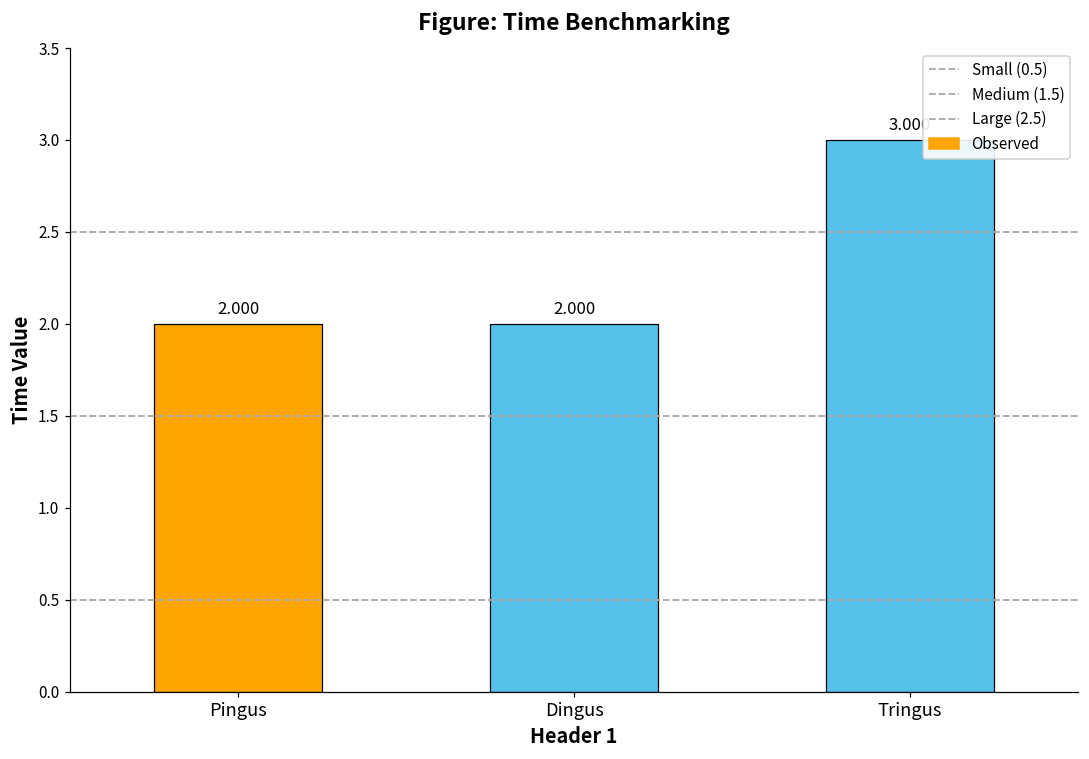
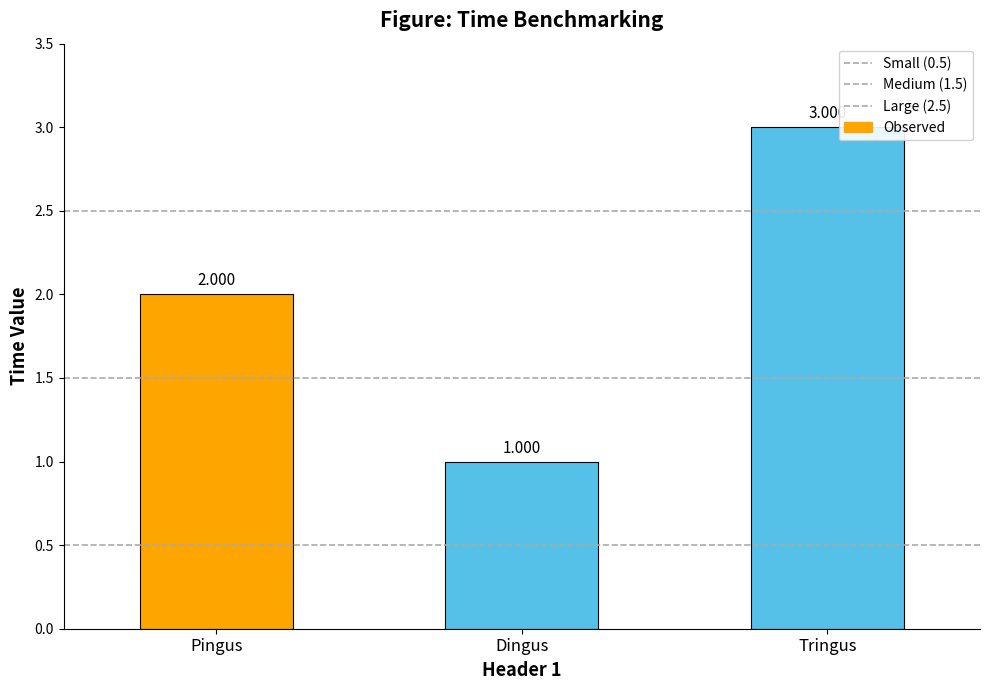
  {
    "Pingus": 2.000,
-   "Dingus": 2.000
+   "Dingus": 1.000
  }
